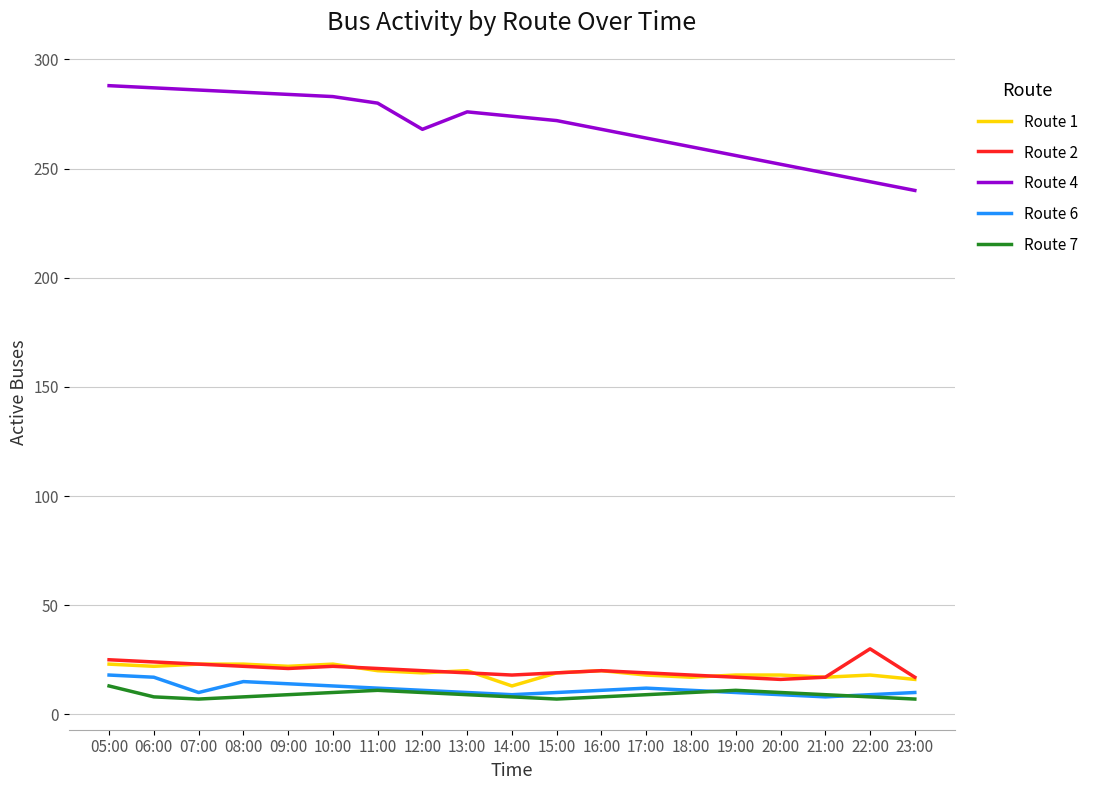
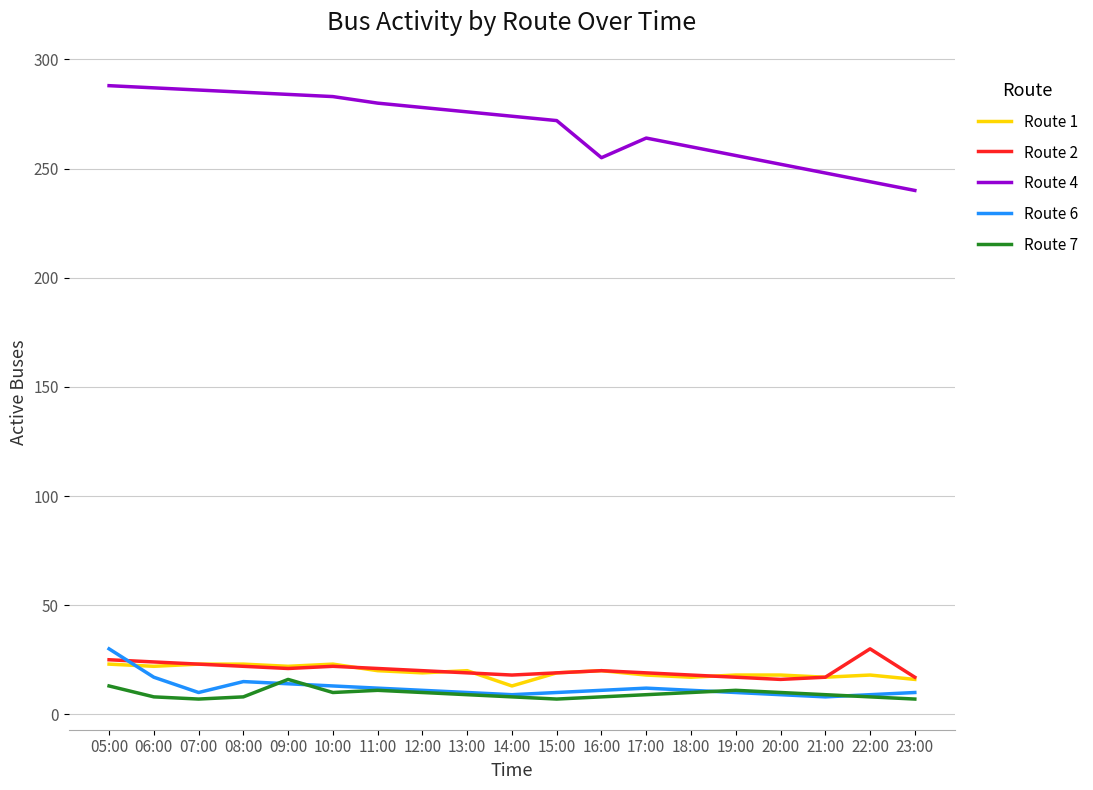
  {
    "Route 1": {
      "05:00": 23,
      "06:00": 22,
      "14:00": 13,
      "20:00": 18,
      "22:00": 18
    },
    "Route 2": {
      "05:00": 25,
      "06:00": 24,
      "14:00": 18,
      "20:00": 16,
      "22:00": 30
    },
    "Route 4": {
      "05:00": 288,
      "06:00": 287,
      "07:00": 286,
      "08:00": 285,
      "09:00": 284,
      "10:00": 283,
      "11:00": 280,
-     "12:00": 268,
+     "12:00": 278,
      "13:00": 276,
      "14:00": 274,
      "15:00": 272,
-     "16:00": 268,
+     "16:00": 255,
      "17:00": 264,
      "18:00": 260,
      "19:00": 256,
      "20:00": 252,
      "21:00": 248,
      "22:00": 244,
      "23:00": 240
    },
    "Route 6": {
-     "05:00": 18,
+     "05:00": 30,
      "06:00": 17,
      "07:00": 10,
      "08:00": 15,
      "09:00": 14,
      "10:00": 13,
      "15:00": 10,
      "16:00": 11,
      "17:00": 12,
      "23:00": 10
    },
    "Route 7": {
      "05:00": 13,
      "06:00": 8,
      "07:00": 7,
      "08:00": 8,
-     "09:00": 9,
+     "09:00": 16,
      "10:00": 10,
      "15:00": 7,
      "16:00": 8,
      "17:00": 9,
      "23:00": 7
    }
  }
